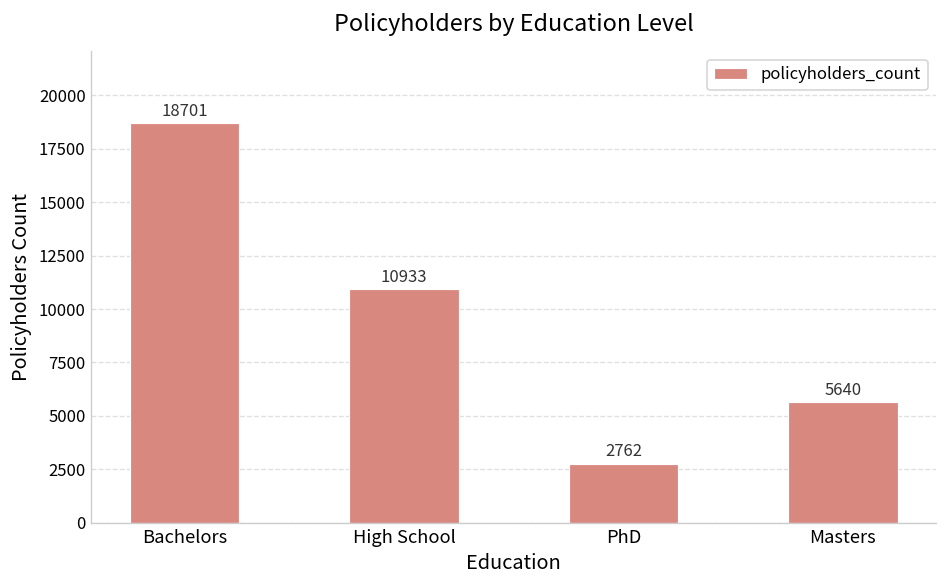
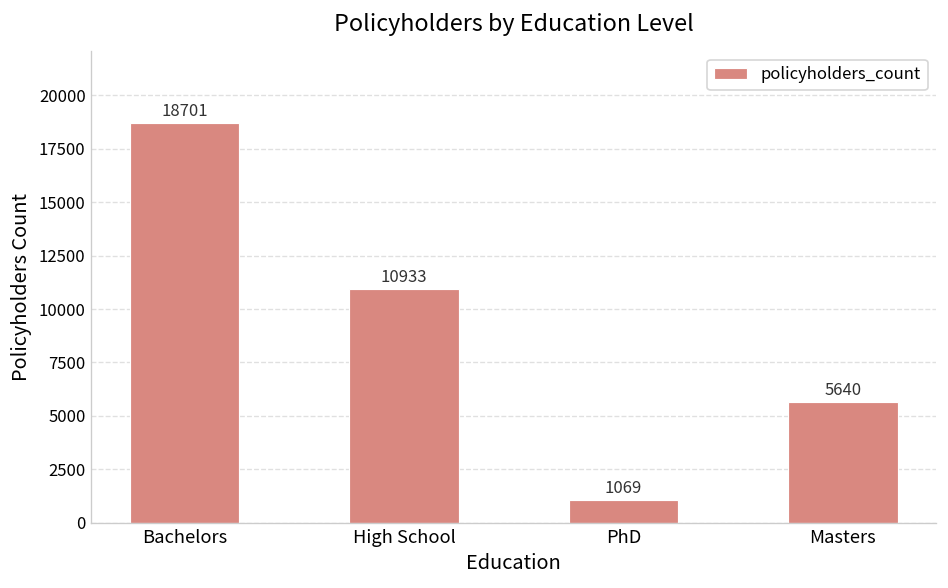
  {
    "Bachelors": 18701,
    "High School": 10933,
-   "PhD": 2762,
+   "PhD": 1069,
    "Masters": 5640
  }
